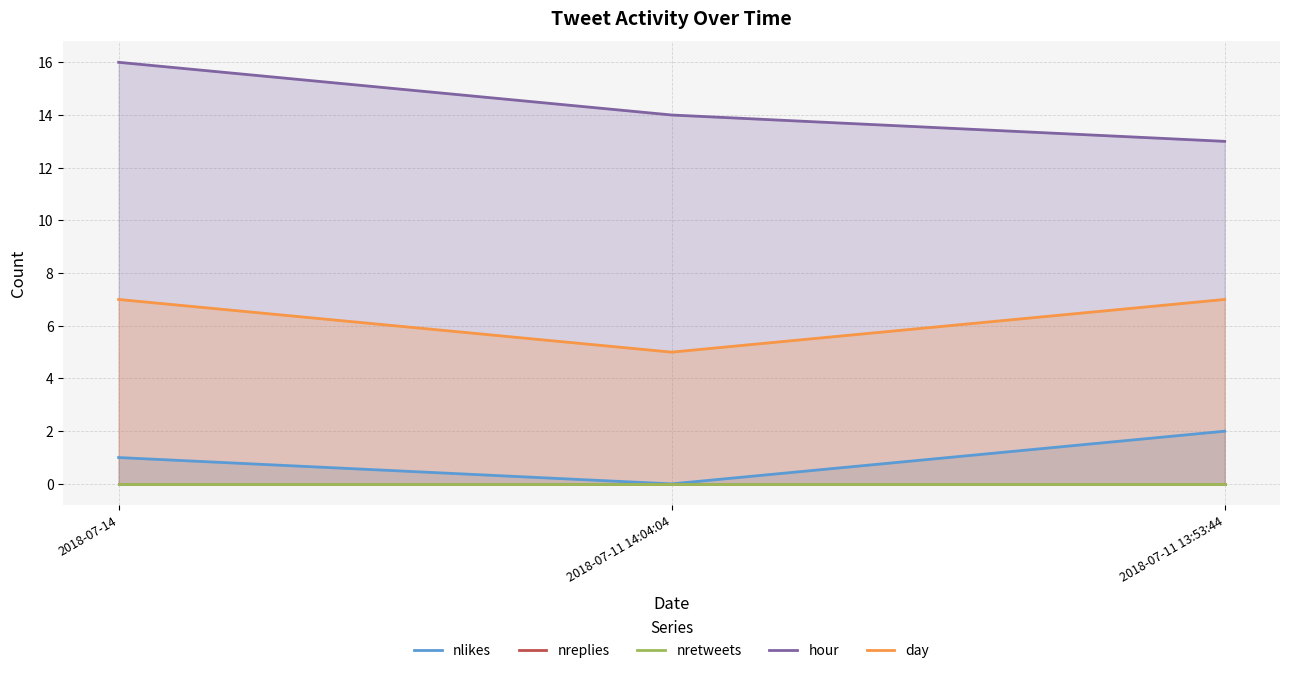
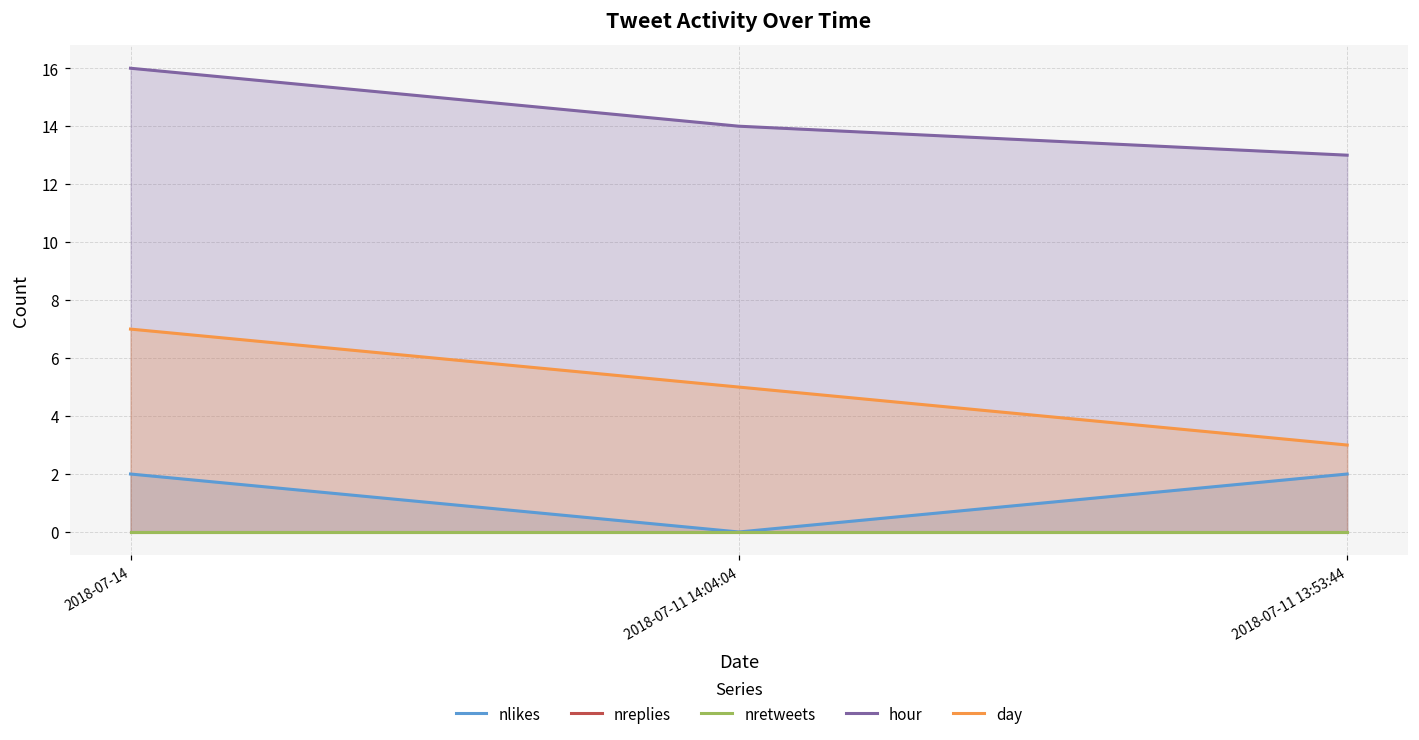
  {
    "nlikes": {
-     "2018-07-14": 1,
+     "2018-07-14": 2,
      "2018-07-11 13:53:44": 2
    },
    "nretweets": {
      "2018-07-14": 0,
      "2018-07-11 13:53:44": 0
    },
    "hour": {
      "2018-07-14": 16,
      "2018-07-11 14:04:04": 14,
      "2018-07-11 13:53:44": 13
    },
    "day": {
      "2018-07-14": 7,
      "2018-07-11 14:04:04": 5,
-     "2018-07-11 13:53:44": 7
+     "2018-07-11 13:53:44": 3
    }
  }
